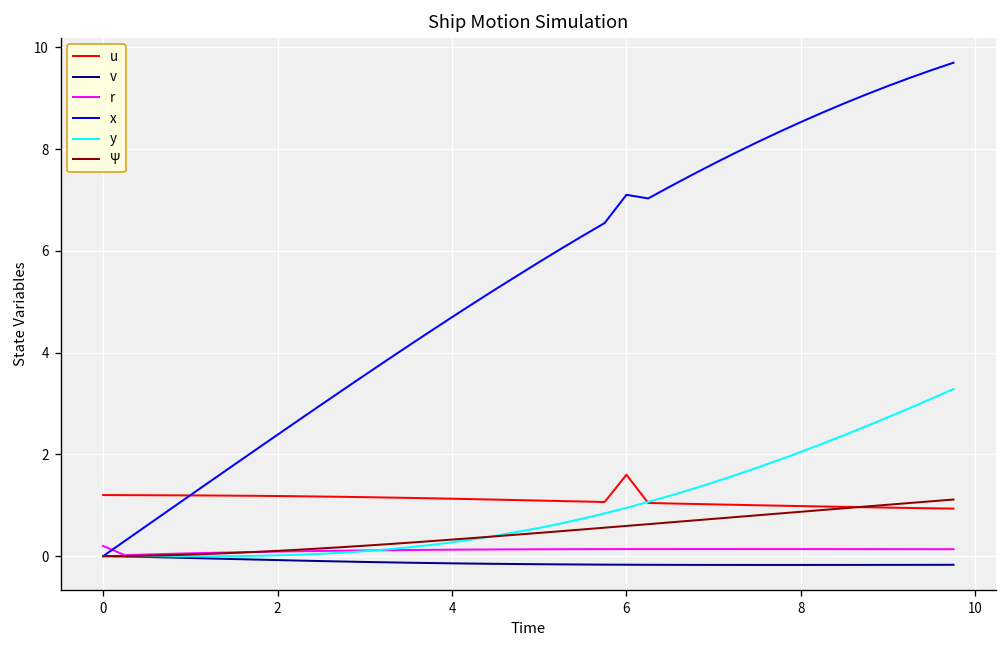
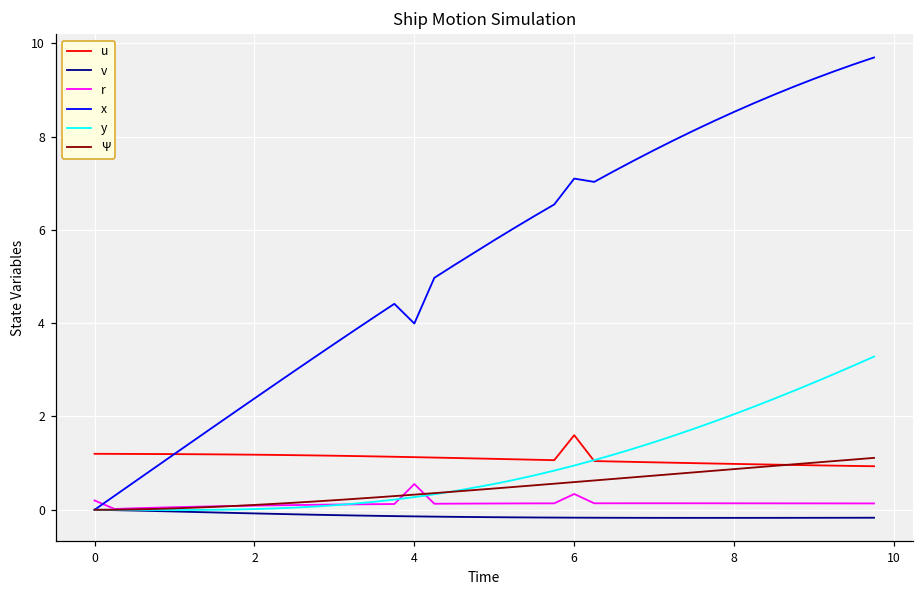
  {
    "u": {
      "0": 1.2,
      "2": 1.2,
      "4": 1.1,
      "6": 1.6,
      "8": 1.0
    },
    "v": {
      "2": -0.1,
      "4": -0.1,
      "6": -0.2,
      "8": -0.2
    },
    "r": {
      "0": 0.2,
-     "4": 0.1,
-     "6": 0.1,
+     "4": 0.6,
+     "6": 0.3,
      "8": 0.1
    },
    "x": {
      "2": 2.4,
-     "4": 4.7,
+     "4": 4.0,
      "6": 7.1,
      "8": 8.5
    },
    "y": {
      "2": 0.0,
      "6": 0.9,
      "8": 2.0
    },
    "Ψ": {
      "6": 0.6,
      "8": 0.9
    }
  }
